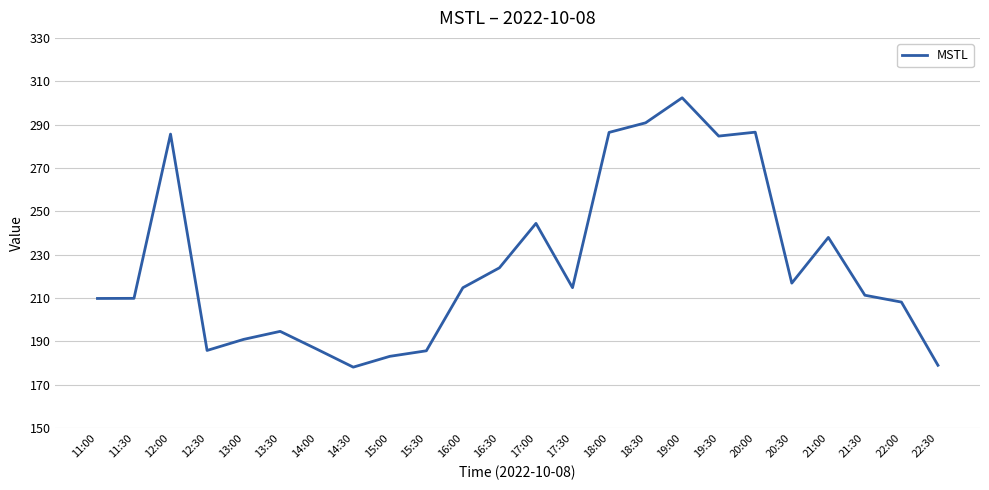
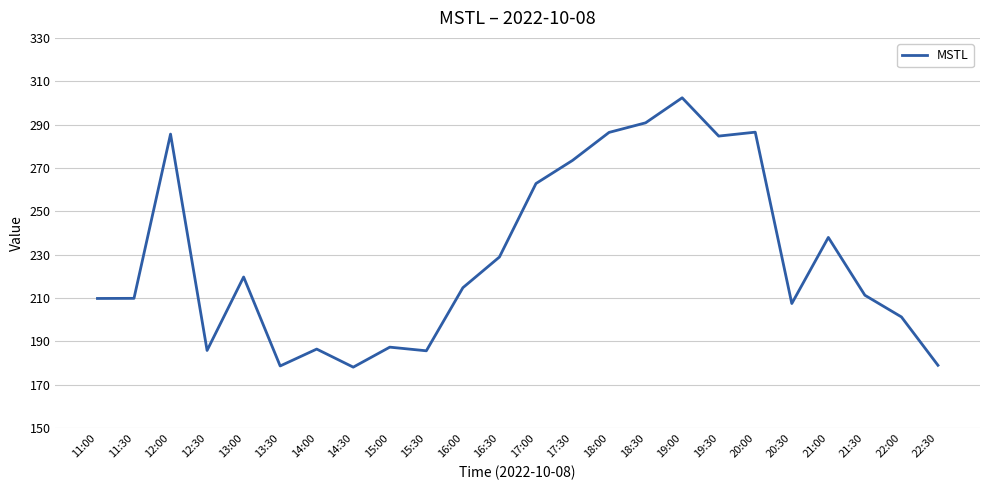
  {
    "11:00": 210,
    "11:30": 210,
    "12:00": 286,
    "12:30": 186,
-   "13:00": 191,
-   "13:30": 195,
+   "13:00": 220,
+   "13:30": 179,
    "14:00": 186,
    "14:30": 178,
-   "15:00": 183,
+   "15:00": 187,
    "15:30": 186,
    "16:00": 215,
-   "16:30": 224,
-   "17:00": 244,
-   "17:30": 215,
+   "16:30": 229,
+   "17:00": 263,
+   "17:30": 274,
    "18:00": 286,
    "18:30": 291,
    "19:00": 302,
    "19:30": 285,
    "20:00": 287,
-   "20:30": 217,
+   "20:30": 208,
    "21:00": 238,
    "21:30": 211,
-   "22:00": 208,
+   "22:00": 201,
    "22:30": 179
  }
